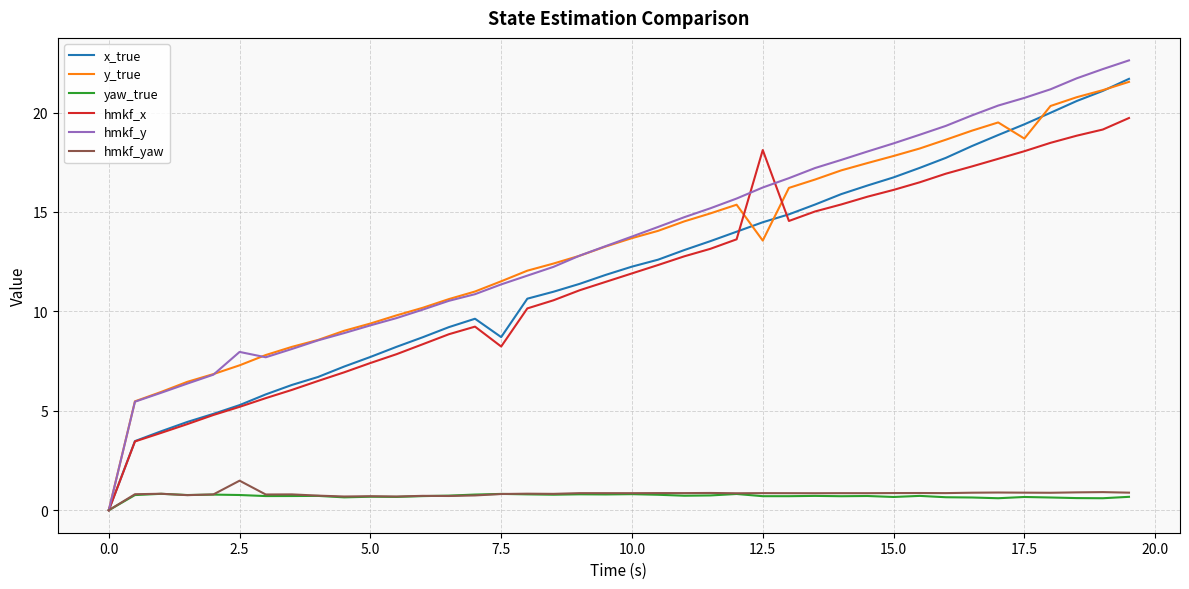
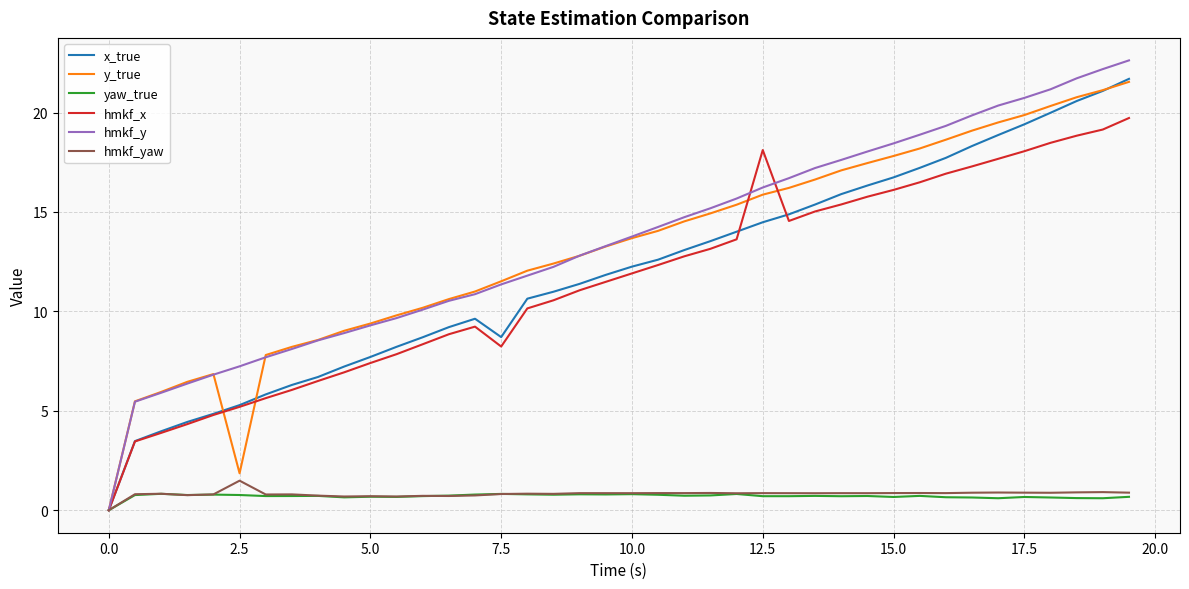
  {
    "x_true": {
      "5.0": 7.7,
      "7.5": 8.7,
      "10.0": 12.3,
      "12.5": 14.5,
      "15.0": 16.7,
      "17.5": 19.4
    },
    "y_true": {
-     "2.5": 7.3,
+     "2.5": 1.9,
      "7.5": 11.5,
-     "12.5": 13.6,
+     "12.5": 15.9,
      "15.0": 17.8,
-     "17.5": 18.7
+     "17.5": 19.9
    },
    "yaw_true": {
      "2.5": 0.8,
      "12.5": 0.7,
      "15.0": 0.7,
      "17.5": 0.7
    },
    "hmkf_x": {
      "5.0": 7.4,
      "7.5": 8.2,
      "10.0": 11.9,
      "12.5": 18.1,
      "15.0": 16.1,
      "17.5": 18.1
    },
    "hmkf_y": {
-     "2.5": 8.0,
+     "2.5": 7.2,
      "7.5": 11.4,
      "12.5": 16.2,
      "15.0": 18.4,
      "17.5": 20.7
    },
    "hmkf_yaw": {
      "2.5": 1.5,
      "12.5": 0.9,
      "15.0": 0.9,
      "17.5": 0.9
    }
  }
